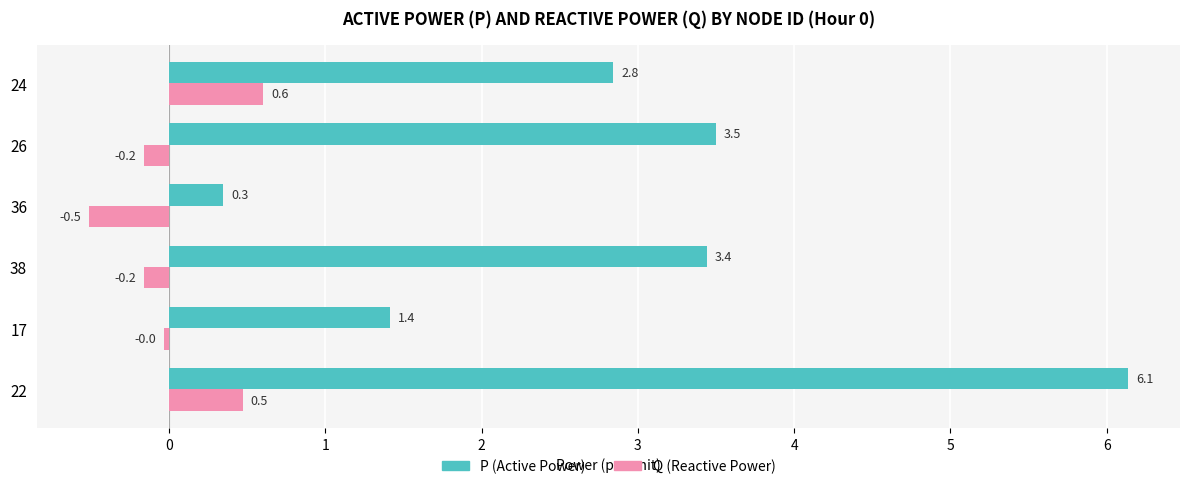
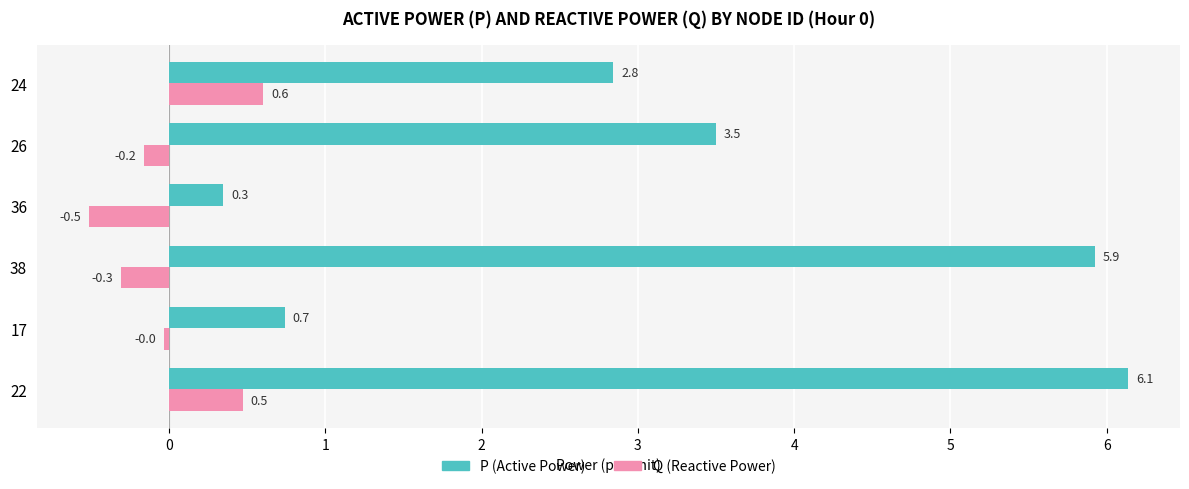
  {
    "P (Active Power)": {
      "24": 2.8,
      "26": 3.5,
      "36": 0.3,
-     "38": 3.4,
-     "17": 1.4,
+     "38": 5.9,
+     "17": 0.7,
      "22": 6.1
    },
    "Q (Reactive Power)": {
      "24": 0.6,
      "26": -0.2,
      "36": -0.5,
-     "38": -0.2,
+     "38": -0.3,
      "17": -0.0,
      "22": 0.5
    }
  }
